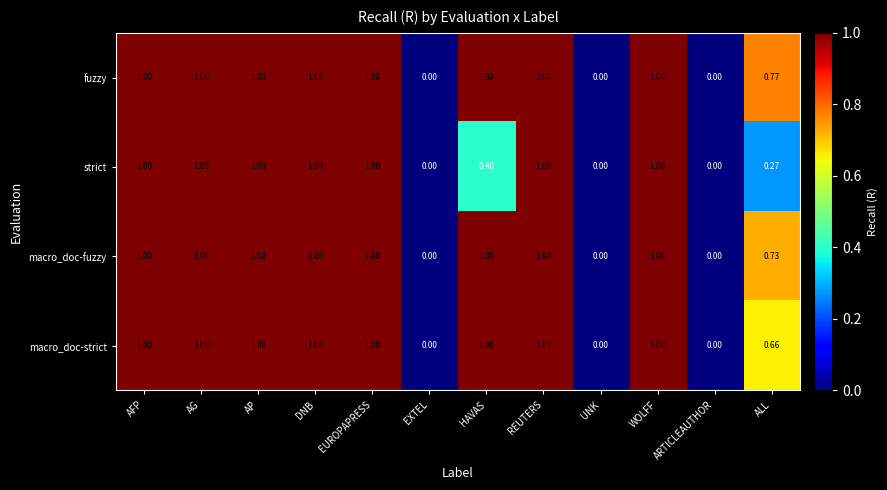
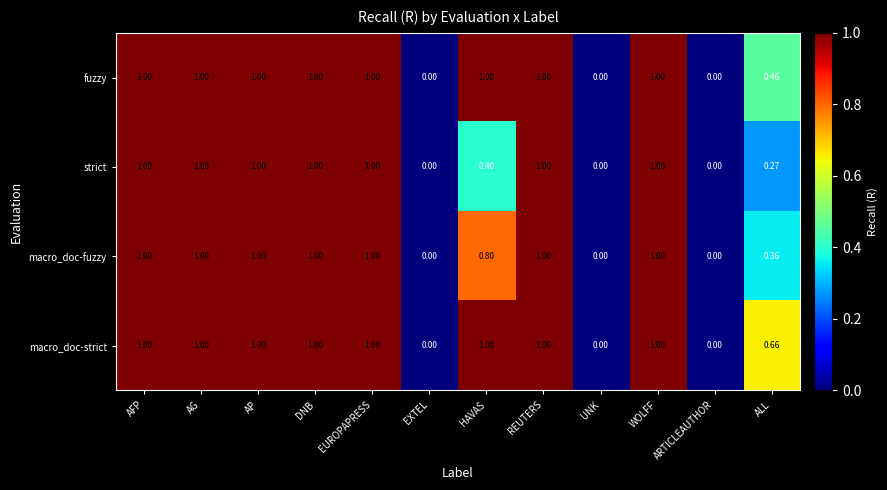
  {
    "fuzzy": {
      "AFP": 1.00,
      "AG": 1.00,
      "AP": 1.00,
      "DNB": 1.00,
      "EUROPAPRESS": 1.00,
      "EXTEL": 0.00,
      "HAVAS": 1.00,
      "REUTERS": 1.00,
      "UNK": 0.00,
      "WOLFF": 1.00,
      "ARTICLEAUTHOR": 0.00,
-     "ALL": 0.77
+     "ALL": 0.46
    },
    "strict": {
      "AFP": 1.00,
      "AG": 1.00,
      "AP": 1.00,
      "DNB": 1.00,
      "EUROPAPRESS": 1.00,
      "EXTEL": 0.00,
      "HAVAS": 0.40,
      "REUTERS": 1.00,
      "UNK": 0.00,
      "WOLFF": 1.00,
      "ARTICLEAUTHOR": 0.00,
      "ALL": 0.27
    },
    "macro_doc-fuzzy": {
      "AFP": 1.00,
      "AG": 1.00,
      "AP": 1.00,
      "DNB": 1.00,
      "EUROPAPRESS": 1.00,
      "EXTEL": 0.00,
-     "HAVAS": 1.00,
+     "HAVAS": 0.80,
      "REUTERS": 1.00,
      "UNK": 0.00,
      "WOLFF": 1.00,
      "ARTICLEAUTHOR": 0.00,
-     "ALL": 0.73
+     "ALL": 0.36
    },
    "macro_doc-strict": {
      "AFP": 1.00,
      "AG": 1.00,
      "AP": 1.00,
      "DNB": 1.00,
      "EUROPAPRESS": 1.00,
      "EXTEL": 0.00,
      "HAVAS": 1.00,
      "REUTERS": 1.00,
      "UNK": 0.00,
      "WOLFF": 1.00,
      "ARTICLEAUTHOR": 0.00,
      "ALL": 0.66
    }
  }
